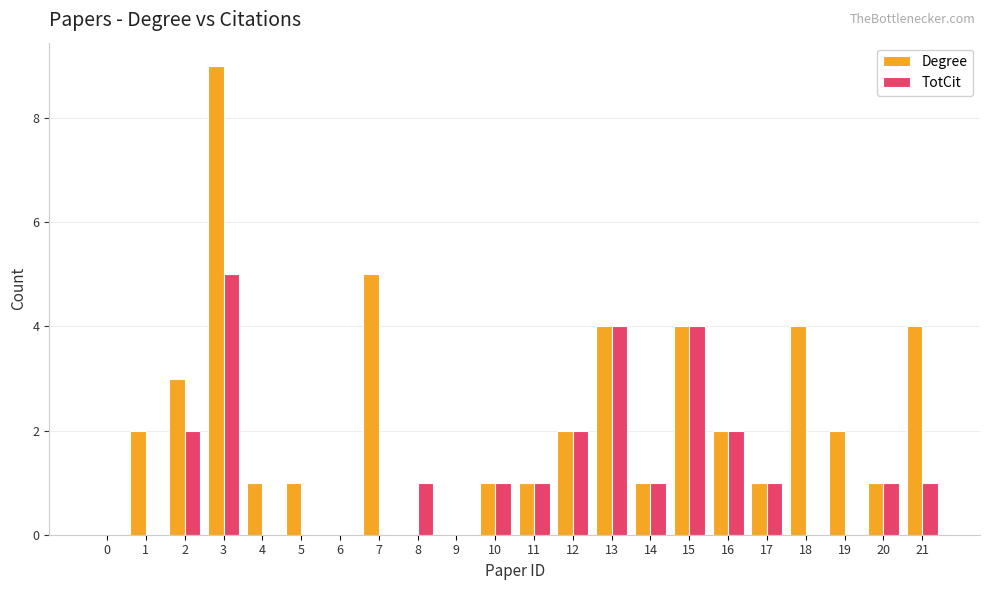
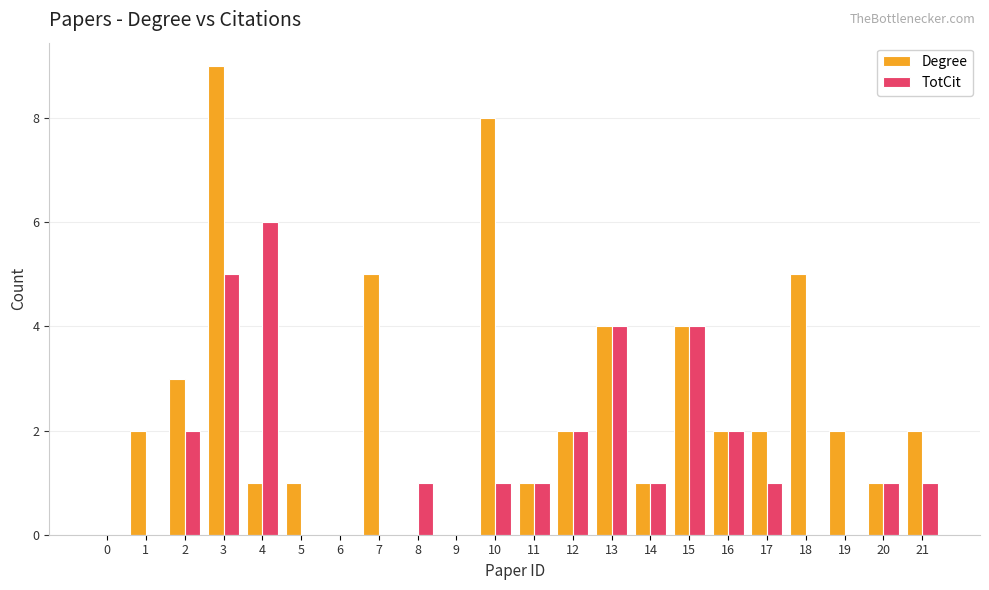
  {
    "Degree": {
      "0": 0,
      "1": 2,
      "2": 3,
      "3": 9,
      "4": 1,
      "5": 1,
      "6": 0,
      "7": 5,
      "8": 0,
      "9": 0,
-     "10": 1,
+     "10": 8,
      "11": 1,
      "12": 2,
      "13": 4,
      "14": 1,
      "15": 4,
      "16": 2,
-     "17": 1,
-     "18": 4,
+     "17": 2,
+     "18": 5,
      "19": 2,
      "20": 1,
-     "21": 4
+     "21": 2
    },
    "TotCit": {
      "0": 0,
      "1": 0,
      "2": 2,
      "3": 5,
-     "4": 0,
+     "4": 6,
      "5": 0,
      "6": 0,
      "7": 0,
      "8": 1,
      "9": 0,
      "10": 1,
      "11": 1,
      "12": 2,
      "13": 4,
      "14": 1,
      "15": 4,
      "16": 2,
      "17": 1,
      "18": 0,
      "19": 0,
      "20": 1,
      "21": 1
    }
  }
